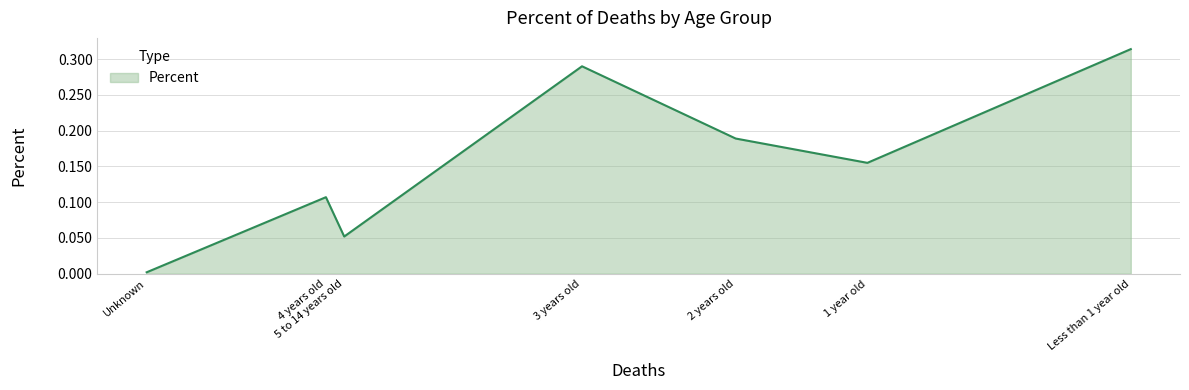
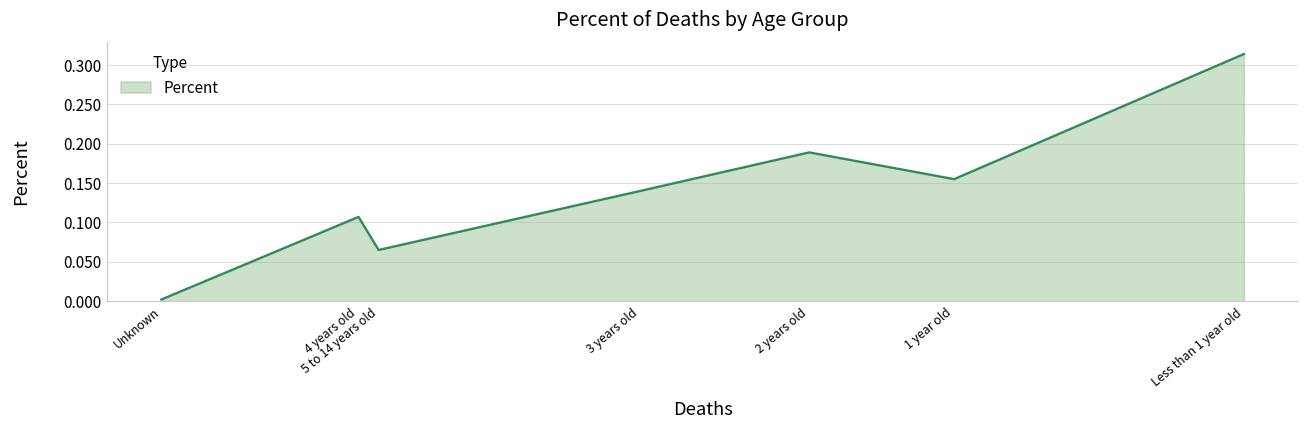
  {
    "Unknown": 0.00,
    "4 years old": 0.11,
-   "5 to 14 years old": 0.05,
-   "3 years old": 0.29,
+   "5 to 14 years old": 0.07,
+   "3 years old": 0.14,
    "2 years old": 0.19,
    "1 year old": 0.16,
    "Less than 1 year old": 0.31
  }
